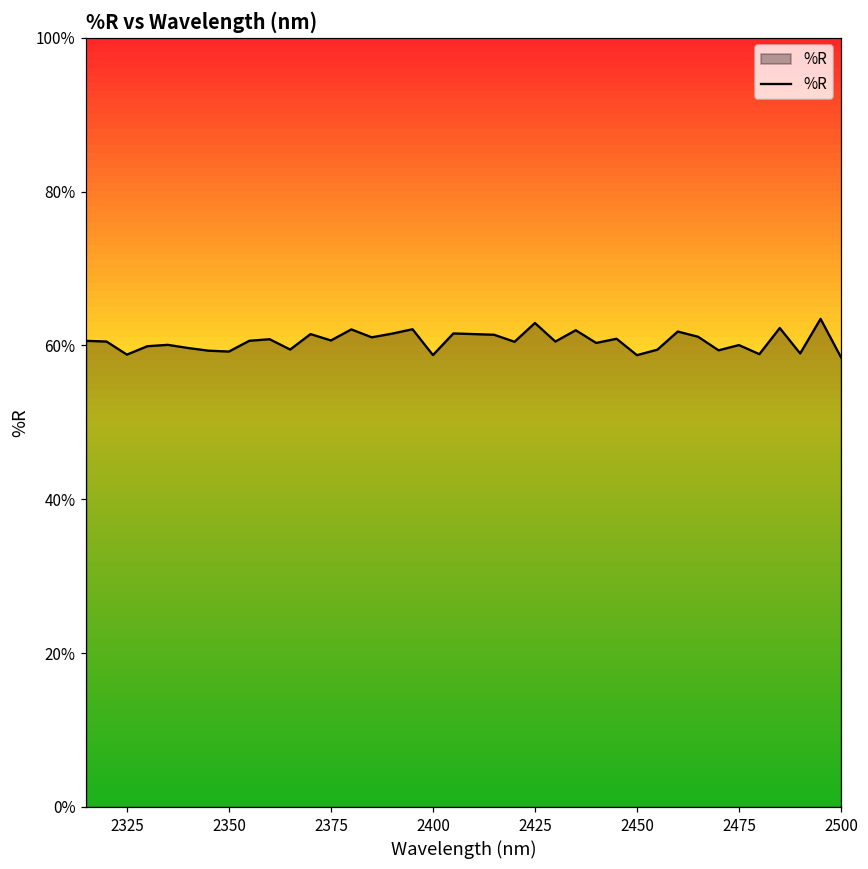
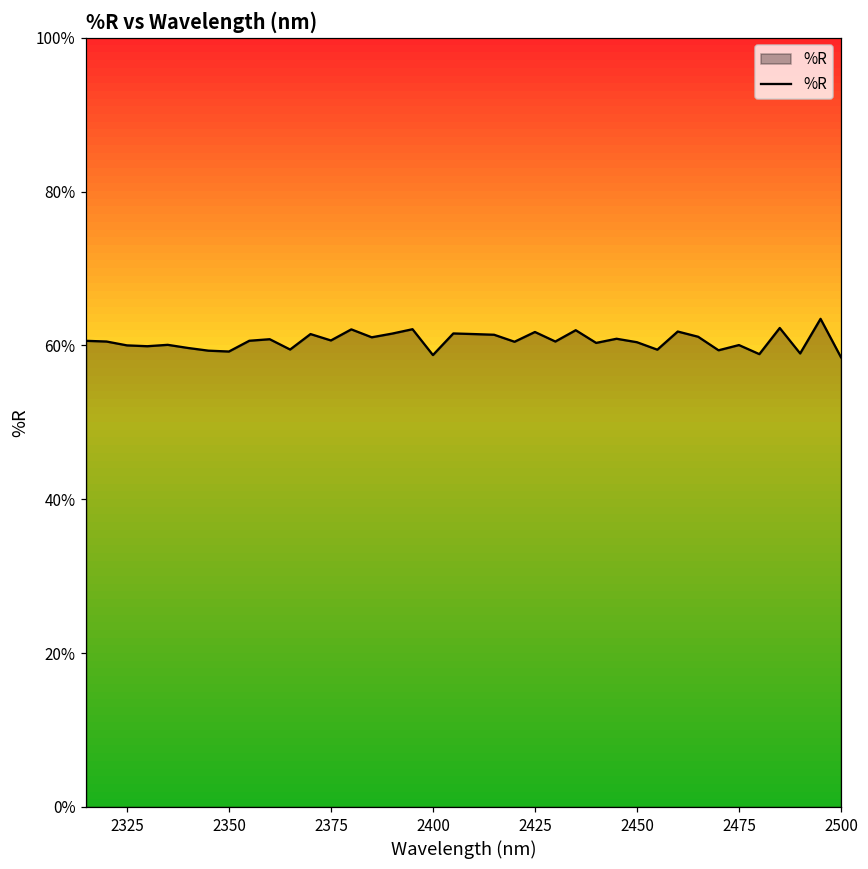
  {
-   "2325": "59%",
+   "2325": "60%",
    "2350": "59%",
    "2375": "61%",
    "2400": "59%",
-   "2425": "63%",
-   "2450": "59%",
+   "2425": "62%",
+   "2450": "60%",
    "2475": "60%",
    "2500": "58%"
  }
